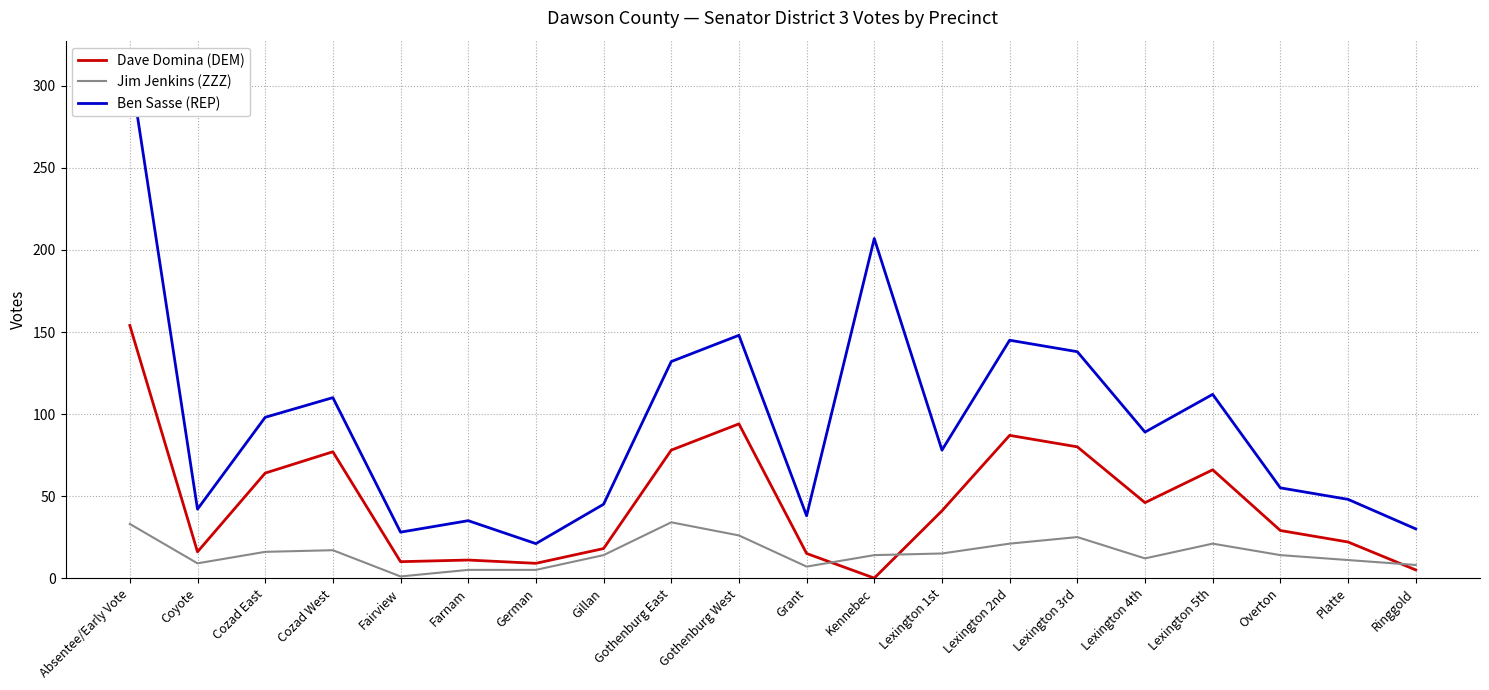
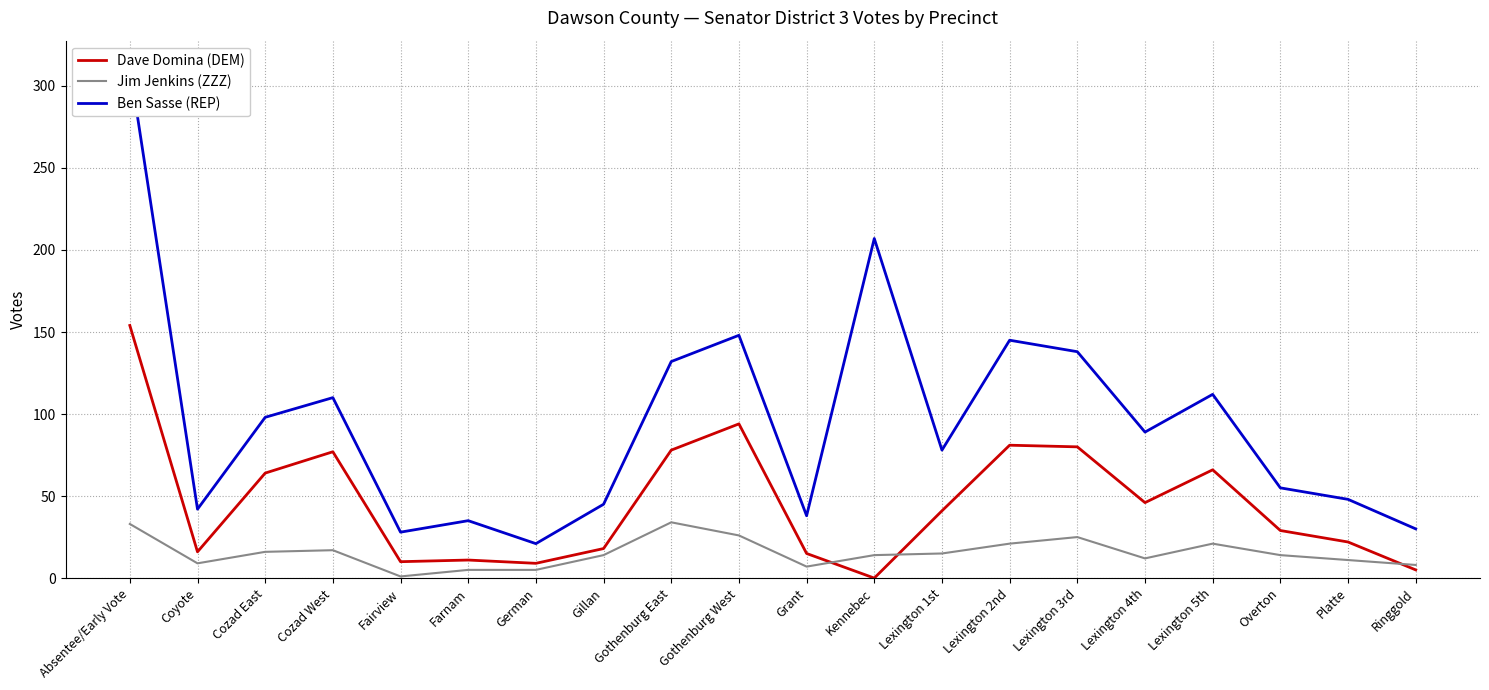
  {
    "Dave Domina (DEM)": {
      "Absentee/Early Vote": 154,
      "Coyote": 16,
      "Cozad East": 64,
      "Cozad West": 77,
      "Fairview": 10,
      "Farnam": 11,
      "German": 9,
      "Gillan": 18,
      "Gothenburg East": 78,
      "Gothenburg West": 94,
      "Grant": 15,
      "Kennebec": 0,
      "Lexington 1st": 41,
-     "Lexington 2nd": 87,
+     "Lexington 2nd": 81,
      "Lexington 3rd": 80,
      "Lexington 4th": 46,
      "Lexington 5th": 66,
      "Overton": 29,
      "Platte": 22,
      "Ringgold": 5
    },
    "Jim Jenkins (ZZZ)": {
      "Absentee/Early Vote": 33,
      "Coyote": 9,
      "Cozad East": 16,
      "Cozad West": 17,
      "Fairview": 1,
      "Farnam": 5,
      "German": 5,
      "Gillan": 14,
      "Gothenburg East": 34,
      "Gothenburg West": 26,
      "Grant": 7,
      "Kennebec": 14,
      "Lexington 1st": 15,
      "Lexington 2nd": 21,
      "Lexington 3rd": 25,
      "Lexington 4th": 12,
      "Lexington 5th": 21,
      "Overton": 14,
      "Platte": 11,
      "Ringgold": 8
    },
    "Ben Sasse (REP)": {
      "Coyote": 42,
      "Cozad East": 98,
      "Cozad West": 110,
      "Fairview": 28,
      "Farnam": 35,
      "German": 21,
      "Gillan": 45,
      "Gothenburg East": 132,
      "Gothenburg West": 148,
      "Grant": 38,
      "Kennebec": 207,
      "Lexington 1st": 78,
      "Lexington 2nd": 145,
      "Lexington 3rd": 138,
      "Lexington 4th": 89,
      "Lexington 5th": 112,
      "Overton": 55,
      "Platte": 48,
      "Ringgold": 30
    }
  }
